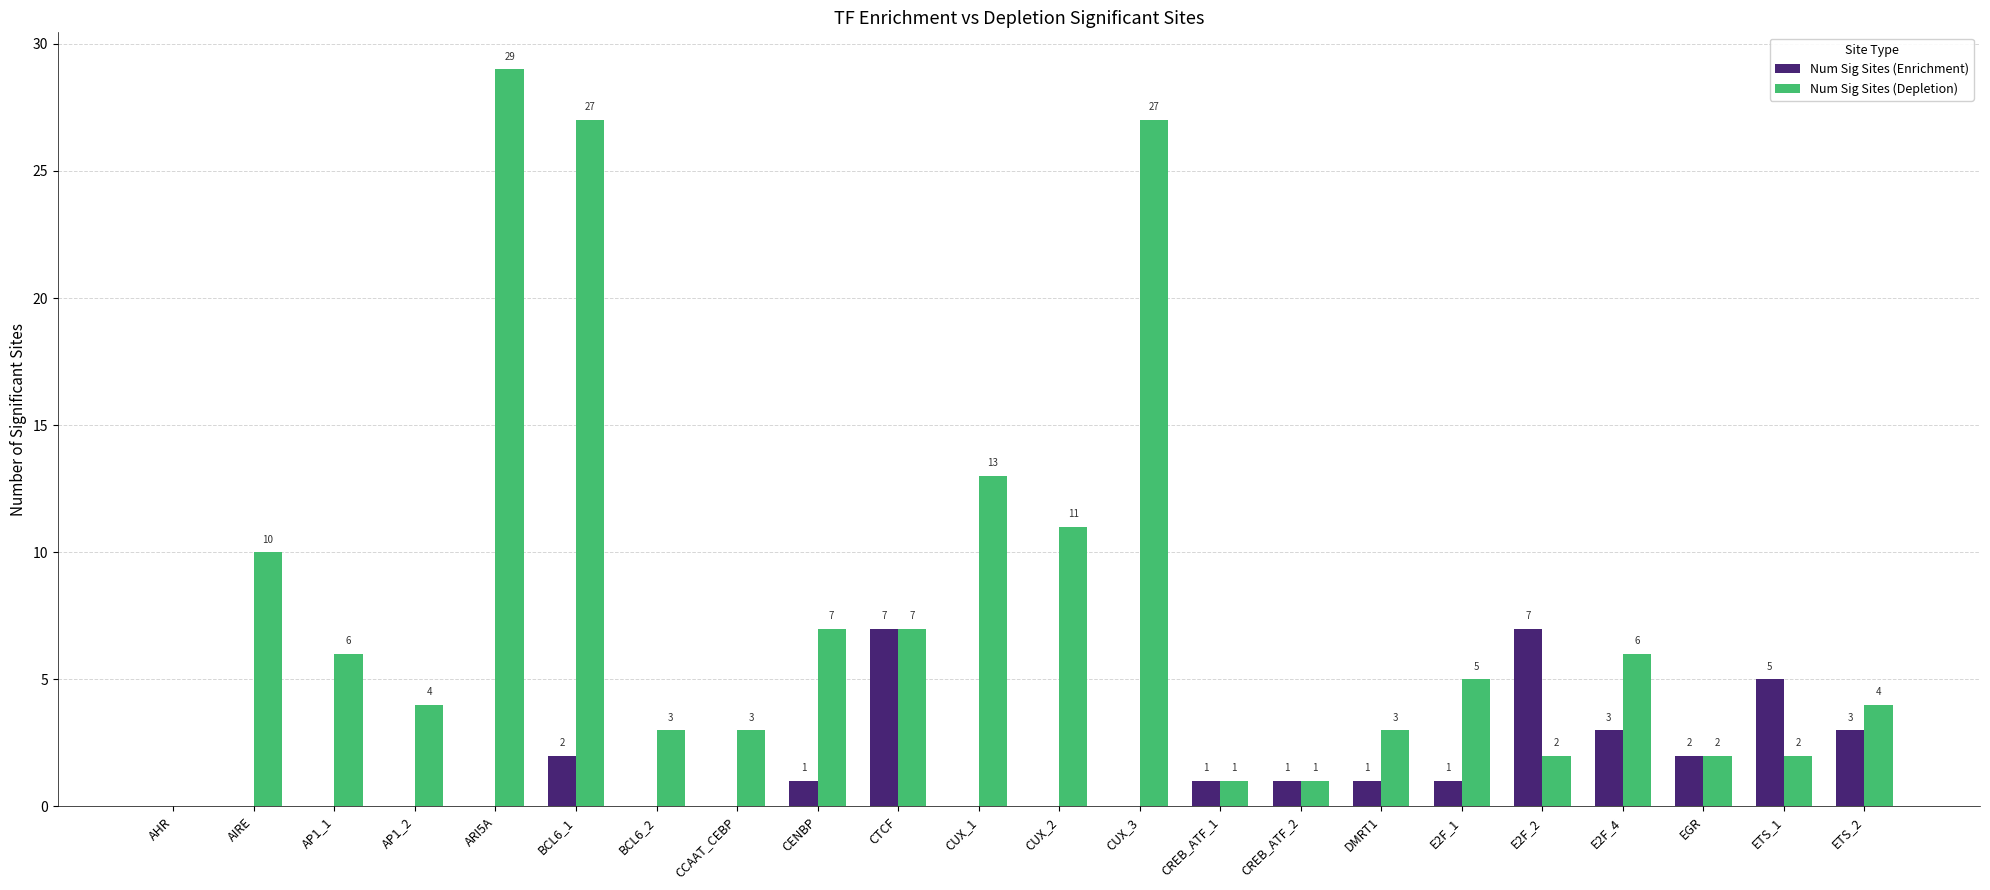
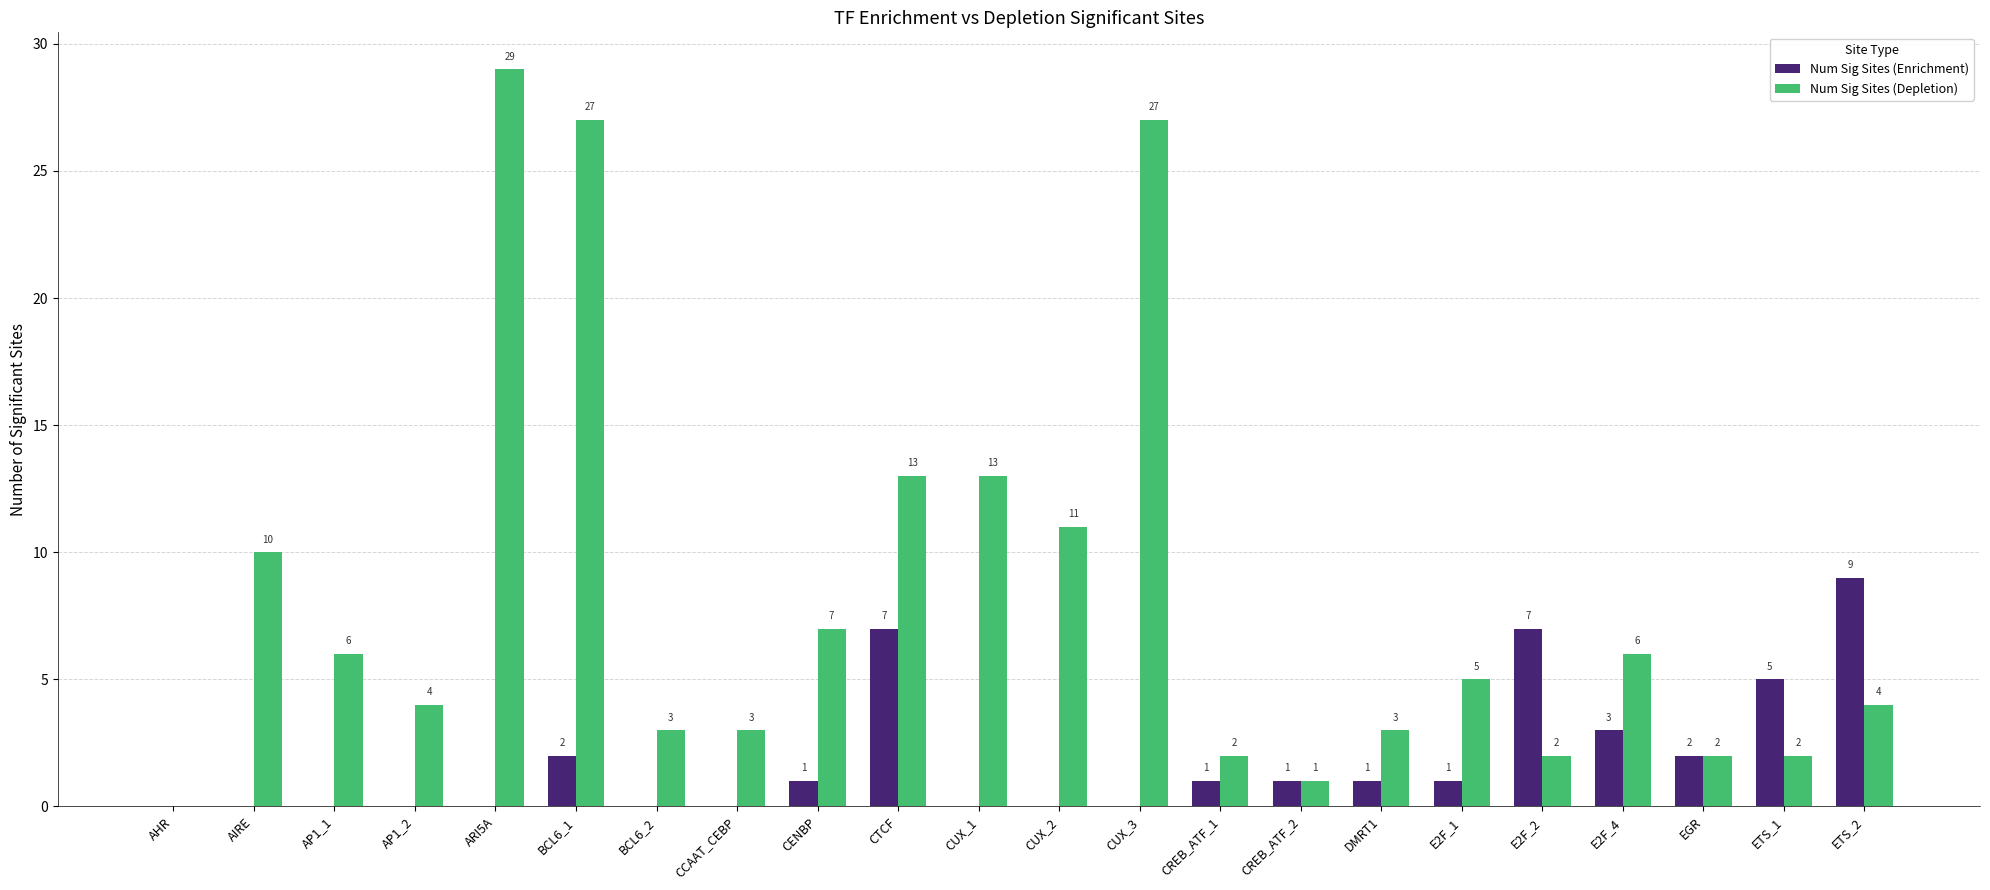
  {
    "Num Sig Sites (Enrichment)": {
      "BCL6_1": 2,
      "CENBP": 1,
      "CTCF": 7,
      "CREB_ATF_1": 1,
      "CREB_ATF_2": 1,
      "DMRT1": 1,
      "E2F_1": 1,
      "E2F_2": 7,
      "E2F_4": 3,
      "EGR": 2,
      "ETS_1": 5,
-     "ETS_2": 3
+     "ETS_2": 9
    },
    "Num Sig Sites (Depletion)": {
      "AIRE": 10,
      "AP1_1": 6,
      "AP1_2": 4,
      "ARI5A": 29,
      "BCL6_1": 27,
      "BCL6_2": 3,
      "CCAAT_CEBP": 3,
      "CENBP": 7,
-     "CTCF": 7,
+     "CTCF": 13,
      "CUX_1": 13,
      "CUX_2": 11,
      "CUX_3": 27,
-     "CREB_ATF_1": 1,
+     "CREB_ATF_1": 2,
      "CREB_ATF_2": 1,
      "DMRT1": 3,
      "E2F_1": 5,
      "E2F_2": 2,
      "E2F_4": 6,
      "EGR": 2,
      "ETS_1": 2,
      "ETS_2": 4
    }
  }
